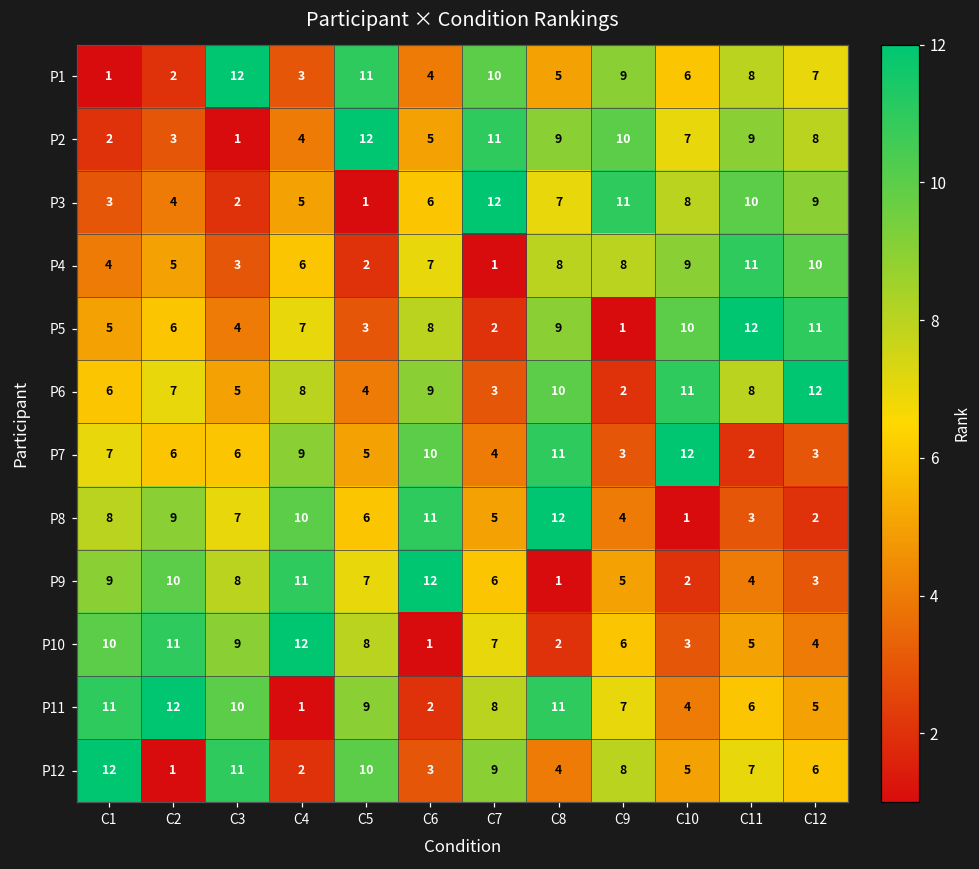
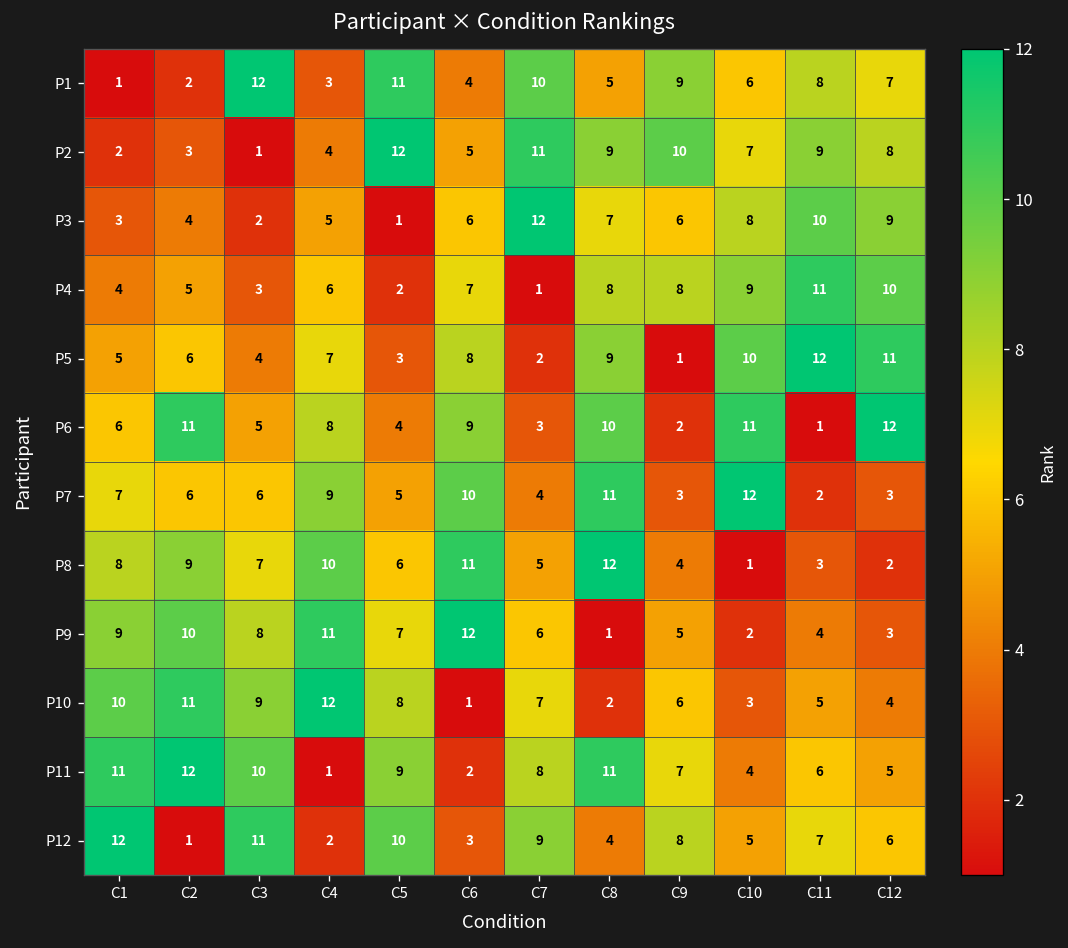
  {
    "P1": {
      "C1": 1,
      "C2": 2,
      "C3": 12,
      "C4": 3,
      "C5": 11,
      "C6": 4,
      "C7": 10,
      "C8": 5,
      "C9": 9,
      "C10": 6,
      "C11": 8,
      "C12": 7
    },
    "P2": {
      "C1": 2,
      "C2": 3,
      "C3": 1,
      "C4": 4,
      "C5": 12,
      "C6": 5,
      "C7": 11,
      "C8": 9,
      "C9": 10,
      "C10": 7,
      "C11": 9,
      "C12": 8
    },
    "P3": {
      "C1": 3,
      "C2": 4,
      "C3": 2,
      "C4": 5,
      "C5": 1,
      "C6": 6,
      "C7": 12,
      "C8": 7,
-     "C9": 11,
+     "C9": 6,
      "C10": 8,
      "C11": 10,
      "C12": 9
    },
    "P4": {
      "C1": 4,
      "C2": 5,
      "C3": 3,
      "C4": 6,
      "C5": 2,
      "C6": 7,
      "C7": 1,
      "C8": 8,
      "C9": 8,
      "C10": 9,
      "C11": 11,
      "C12": 10
    },
    "P5": {
      "C1": 5,
      "C2": 6,
      "C3": 4,
      "C4": 7,
      "C5": 3,
      "C6": 8,
      "C7": 2,
      "C8": 9,
      "C9": 1,
      "C10": 10,
      "C11": 12,
      "C12": 11
    },
    "P6": {
      "C1": 6,
-     "C2": 7,
+     "C2": 11,
      "C3": 5,
      "C4": 8,
      "C5": 4,
      "C6": 9,
      "C7": 3,
      "C8": 10,
      "C9": 2,
      "C10": 11,
-     "C11": 8,
+     "C11": 1,
      "C12": 12
    },
    "P7": {
      "C1": 7,
      "C2": 6,
      "C3": 6,
      "C4": 9,
      "C5": 5,
      "C6": 10,
      "C7": 4,
      "C8": 11,
      "C9": 3,
      "C10": 12,
      "C11": 2,
      "C12": 3
    },
    "P8": {
      "C1": 8,
      "C2": 9,
      "C3": 7,
      "C4": 10,
      "C5": 6,
      "C6": 11,
      "C7": 5,
      "C8": 12,
      "C9": 4,
      "C10": 1,
      "C11": 3,
      "C12": 2
    },
    "P9": {
      "C1": 9,
      "C2": 10,
      "C3": 8,
      "C4": 11,
      "C5": 7,
      "C6": 12,
      "C7": 6,
      "C8": 1,
      "C9": 5,
      "C10": 2,
      "C11": 4,
      "C12": 3
    },
    "P10": {
      "C1": 10,
      "C2": 11,
      "C3": 9,
      "C4": 12,
      "C5": 8,
      "C6": 1,
      "C7": 7,
      "C8": 2,
      "C9": 6,
      "C10": 3,
      "C11": 5,
      "C12": 4
    },
    "P11": {
      "C1": 11,
      "C2": 12,
      "C3": 10,
      "C4": 1,
      "C5": 9,
      "C6": 2,
      "C7": 8,
      "C8": 11,
      "C9": 7,
      "C10": 4,
      "C11": 6,
      "C12": 5
    },
    "P12": {
      "C1": 12,
      "C2": 1,
      "C3": 11,
      "C4": 2,
      "C5": 10,
      "C6": 3,
      "C7": 9,
      "C8": 4,
      "C9": 8,
      "C10": 5,
      "C11": 7,
      "C12": 6
    }
  }
